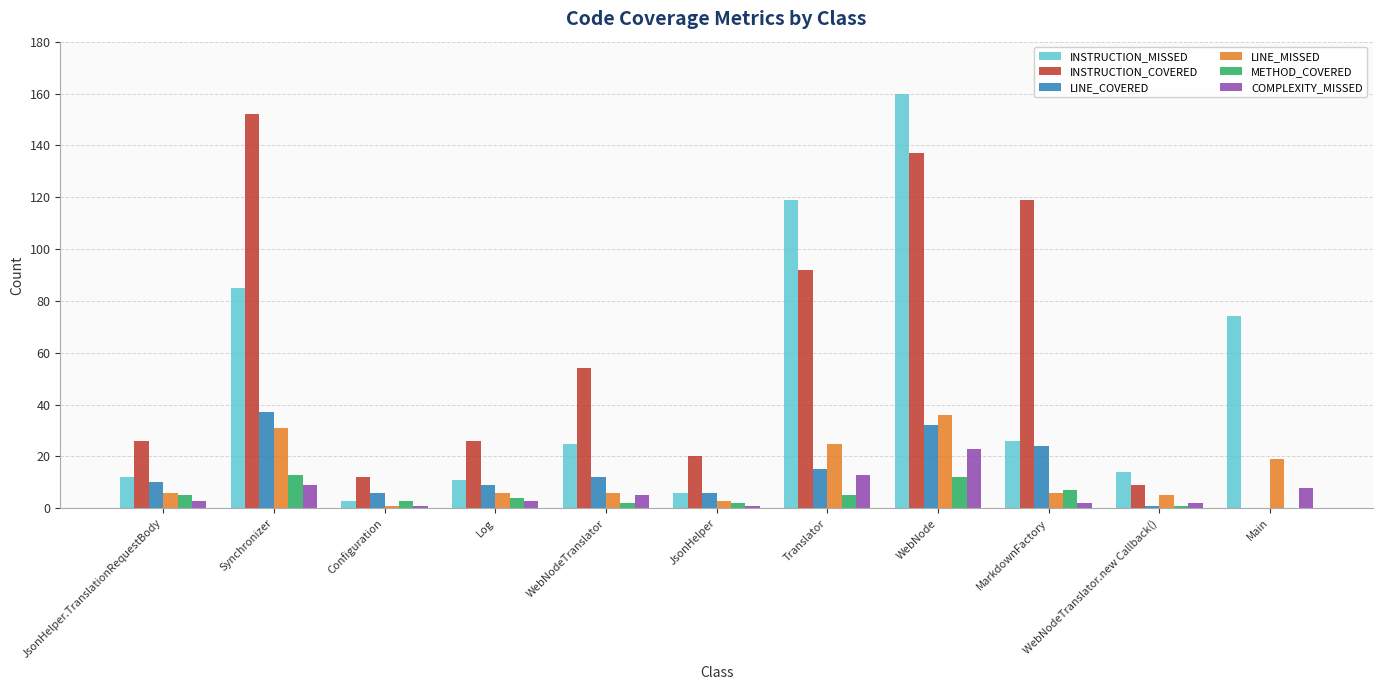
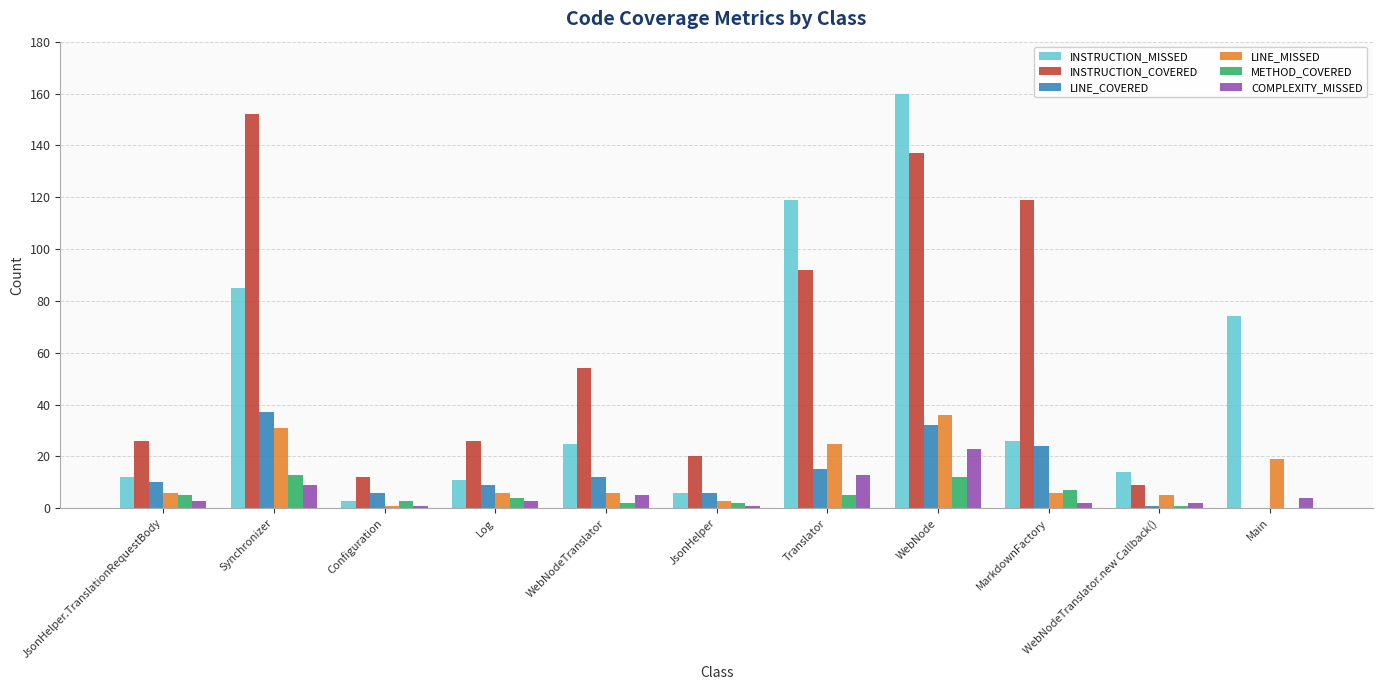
  {
    "INSTRUCTION_MISSED": {
      "JsonHelper.TranslationRequestBody": 12,
      "Synchronizer": 85,
      "Configuration": 3,
      "Log": 11,
      "WebNodeTranslator": 25,
      "JsonHelper": 6,
      "Translator": 119,
      "WebNode": 160,
      "MarkdownFactory": 26,
      "WebNodeTranslator.new Callback()": 14,
      "Main": 74
    },
    "INSTRUCTION_COVERED": {
      "JsonHelper.TranslationRequestBody": 26,
      "Synchronizer": 152,
      "Configuration": 12,
      "Log": 26,
      "WebNodeTranslator": 54,
      "JsonHelper": 20,
      "Translator": 92,
      "WebNode": 137,
      "MarkdownFactory": 119,
      "WebNodeTranslator.new Callback()": 9,
      "Main": 0
    },
    "LINE_COVERED": {
      "JsonHelper.TranslationRequestBody": 10,
      "Synchronizer": 37,
      "Configuration": 6,
      "Log": 9,
      "WebNodeTranslator": 12,
      "JsonHelper": 6,
      "Translator": 15,
      "WebNode": 32,
      "MarkdownFactory": 24,
      "WebNodeTranslator.new Callback()": 1,
      "Main": 0
    },
    "LINE_MISSED": {
      "JsonHelper.TranslationRequestBody": 6,
      "Synchronizer": 31,
      "Configuration": 1,
      "Log": 6,
      "WebNodeTranslator": 6,
      "JsonHelper": 3,
      "Translator": 25,
      "WebNode": 36,
      "MarkdownFactory": 6,
      "WebNodeTranslator.new Callback()": 5,
      "Main": 19
    },
    "METHOD_COVERED": {
      "JsonHelper.TranslationRequestBody": 5,
      "Synchronizer": 13,
      "Configuration": 3,
      "Log": 4,
      "WebNodeTranslator": 2,
      "JsonHelper": 2,
      "Translator": 5,
      "WebNode": 12,
      "MarkdownFactory": 7,
      "WebNodeTranslator.new Callback()": 1,
      "Main": 0
    },
    "COMPLEXITY_MISSED": {
      "JsonHelper.TranslationRequestBody": 3,
      "Synchronizer": 9,
      "Configuration": 1,
      "Log": 3,
      "WebNodeTranslator": 5,
      "JsonHelper": 1,
      "Translator": 13,
      "WebNode": 23,
      "MarkdownFactory": 2,
      "WebNodeTranslator.new Callback()": 2,
-     "Main": 8
+     "Main": 4
    }
  }
